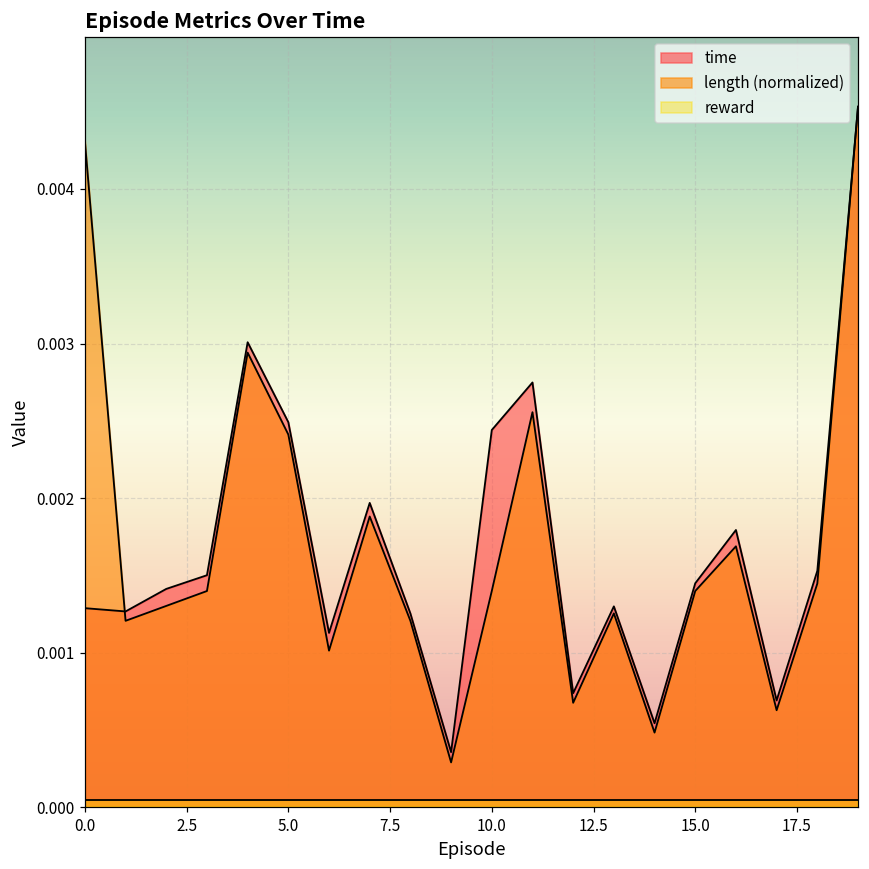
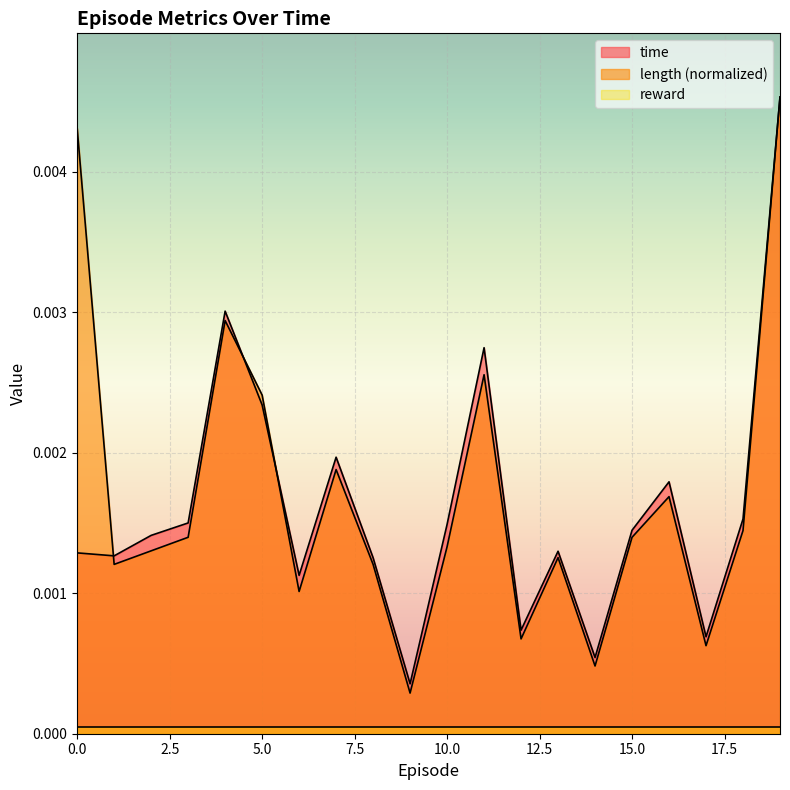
  {
    "time": {
      "0.0": 0.00129,
-     "5.0": 0.00249,
-     "10.0": 0.00244,
+     "5.0": 0.00234,
+     "10.0": 0.00149,
      "15.0": 0.00145
    },
    "length (normalized)": {
      "0.0": 0.00431,
      "5.0": 0.00241,
-     "10.0": 0.00140,
+     "10.0": 0.00133,
      "15.0": 0.00140
    },
    "reward": {
      "0.0": 0.00005,
      "5.0": 0.00005,
      "10.0": 0.00005,
      "15.0": 0.00005
    }
  }
